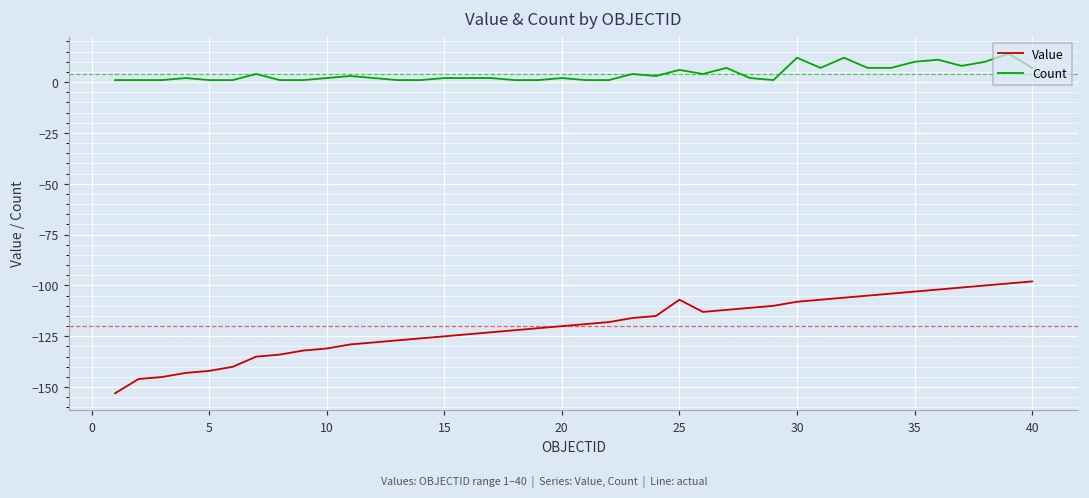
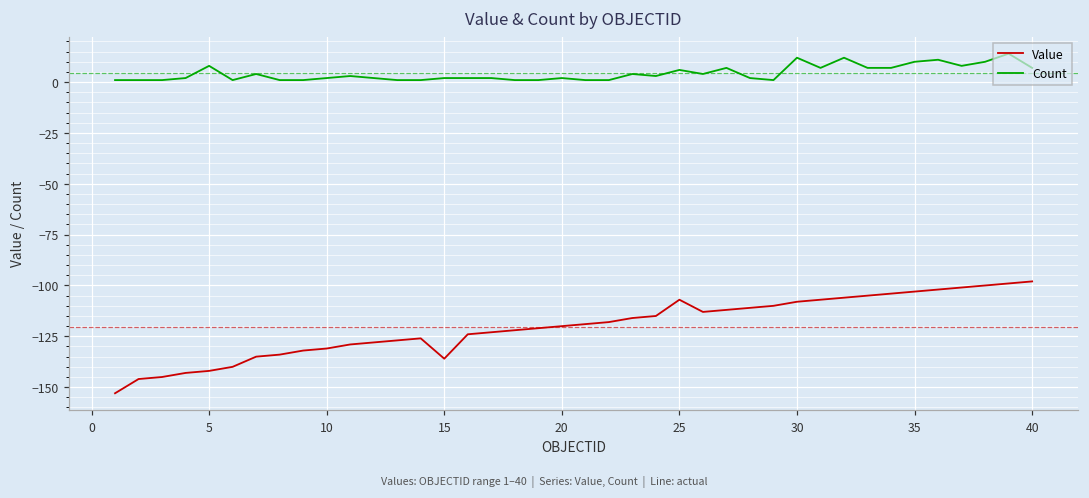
  {
    "Value": {
      "5": -142,
      "10": -131,
-     "15": -125,
+     "15": -136,
      "20": -120,
      "25": -107,
      "30": -108,
      "35": -103,
      "40": -98
    },
    "Count": {
-     "5": 1,
+     "5": 8,
      "10": 2,
      "15": 2,
      "20": 2,
      "25": 6,
      "30": 12,
      "35": 10
    }
  }
